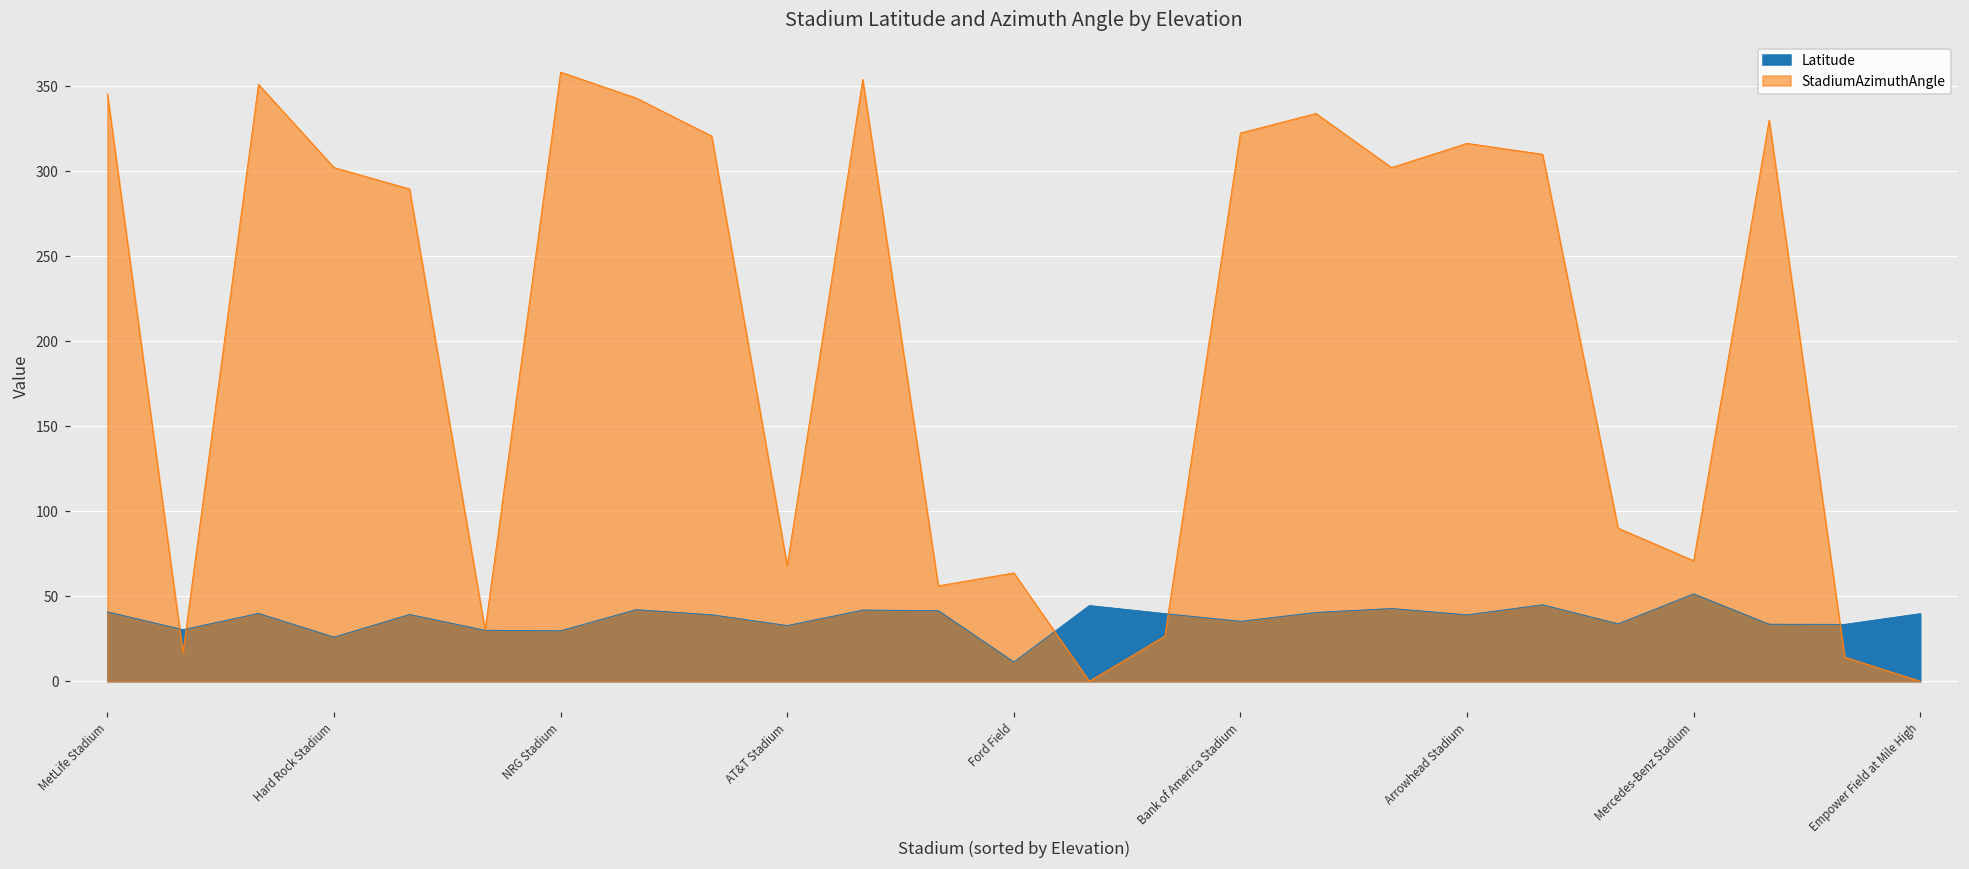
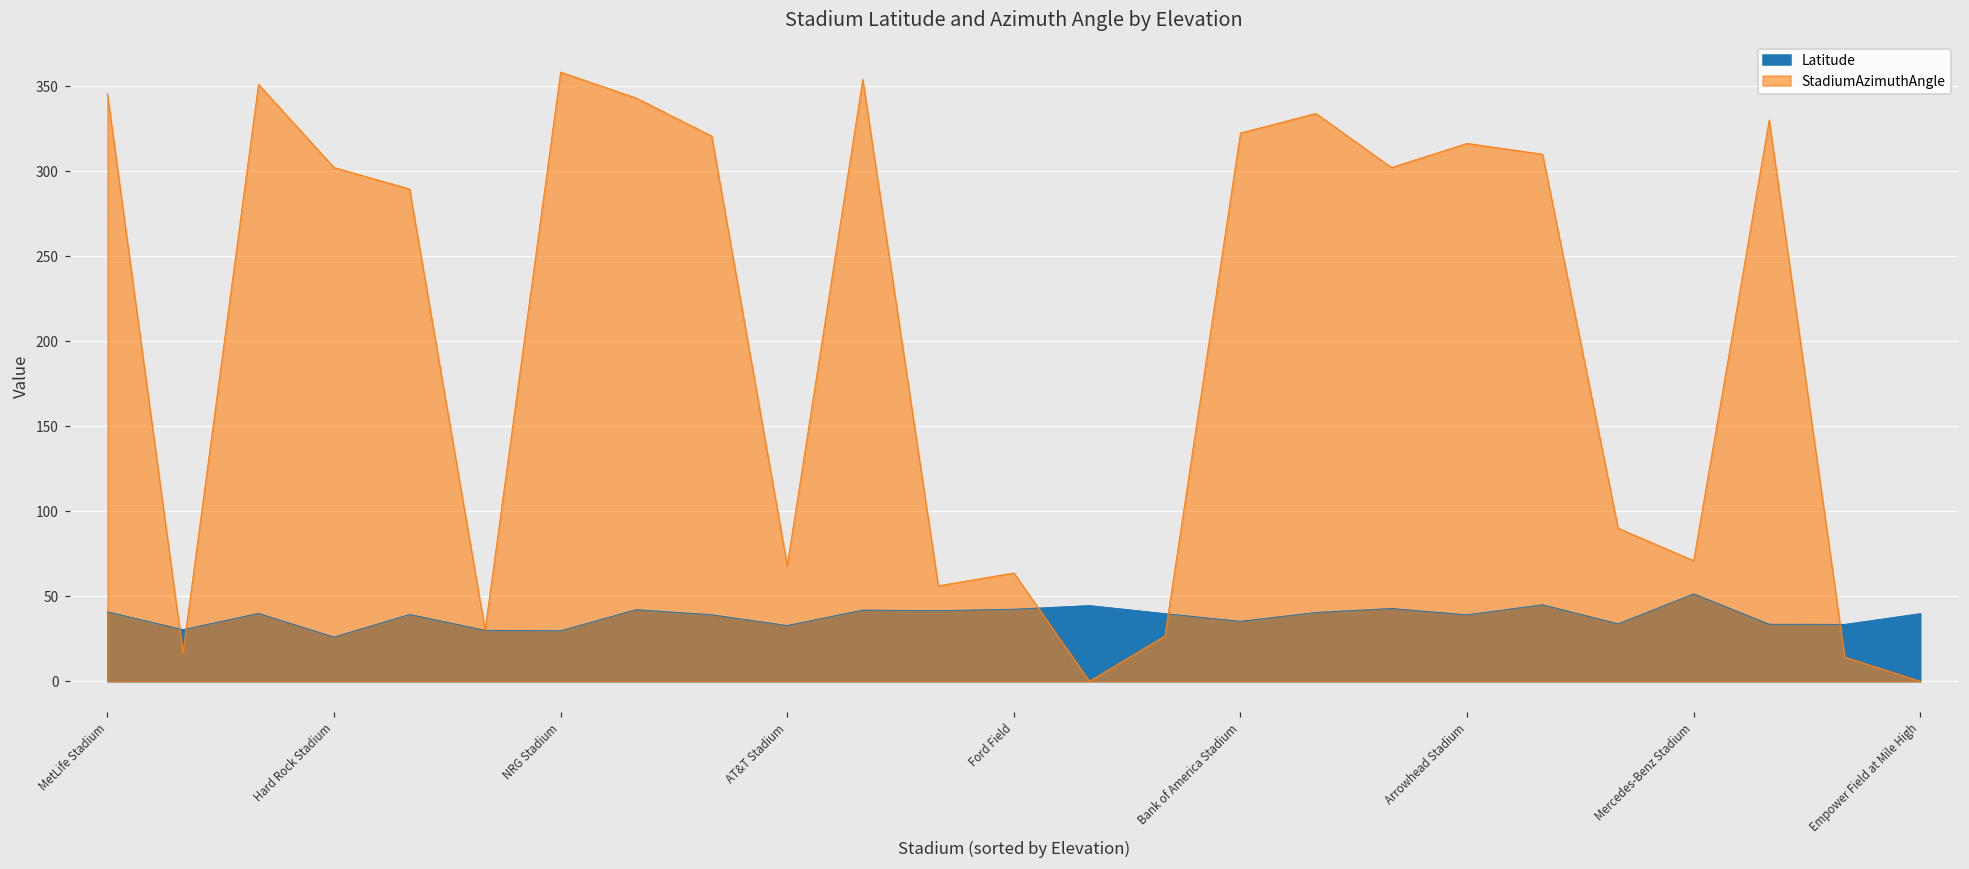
  {
    "Latitude": {
      "Hard Rock Stadium": 26,
-     "Ford Field": 11,
+     "Ford Field": 42,
      "Bank of America Stadium": 35,
      "Mercedes-Benz Stadium": 51
    },
    "StadiumAzimuthAngle": {
      "Hard Rock Stadium": 302,
      "Ford Field": 64,
      "Bank of America Stadium": 322,
      "Mercedes-Benz Stadium": 71
    }
  }
